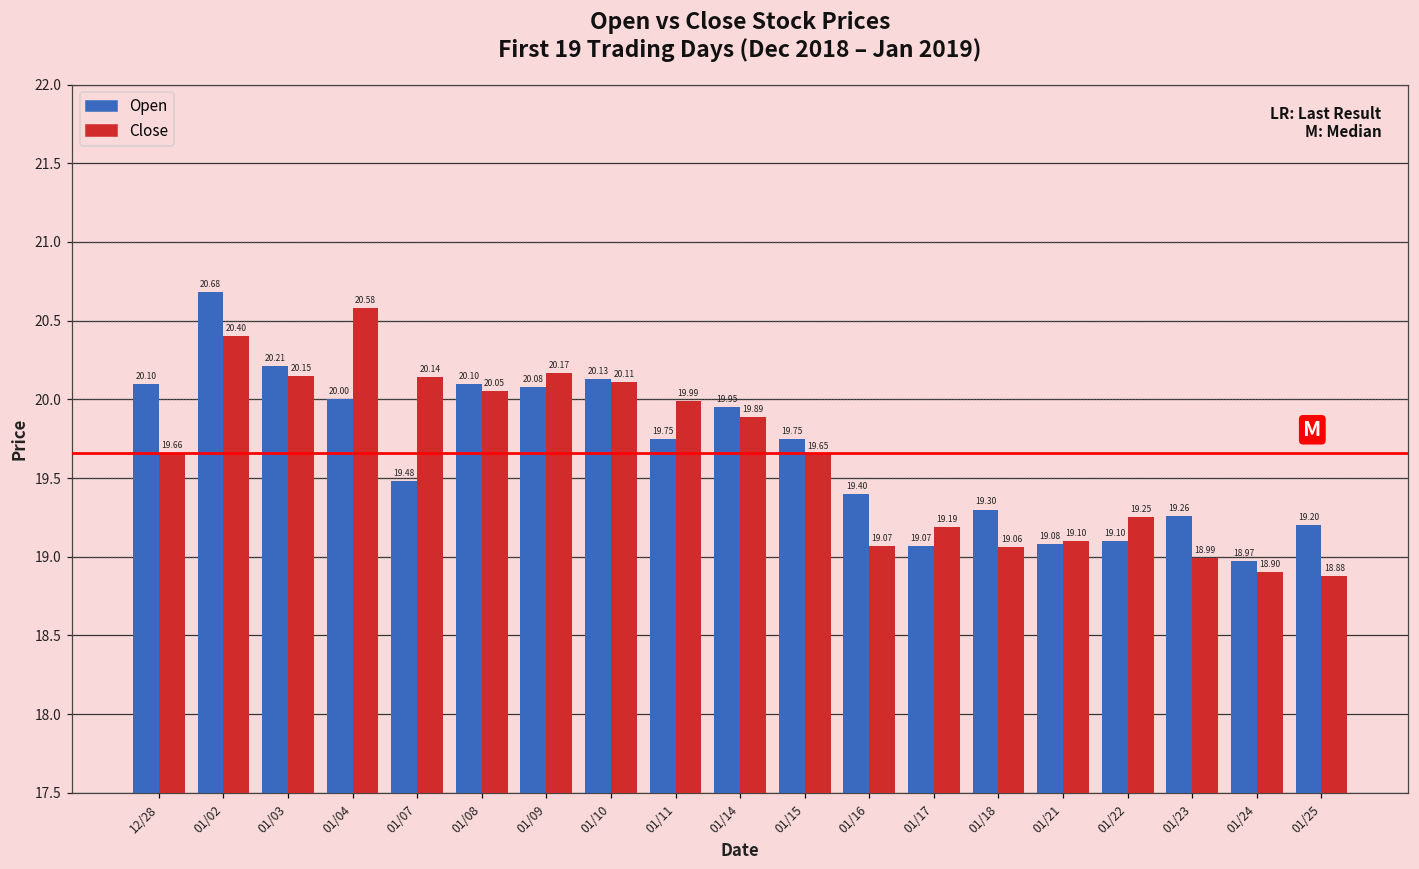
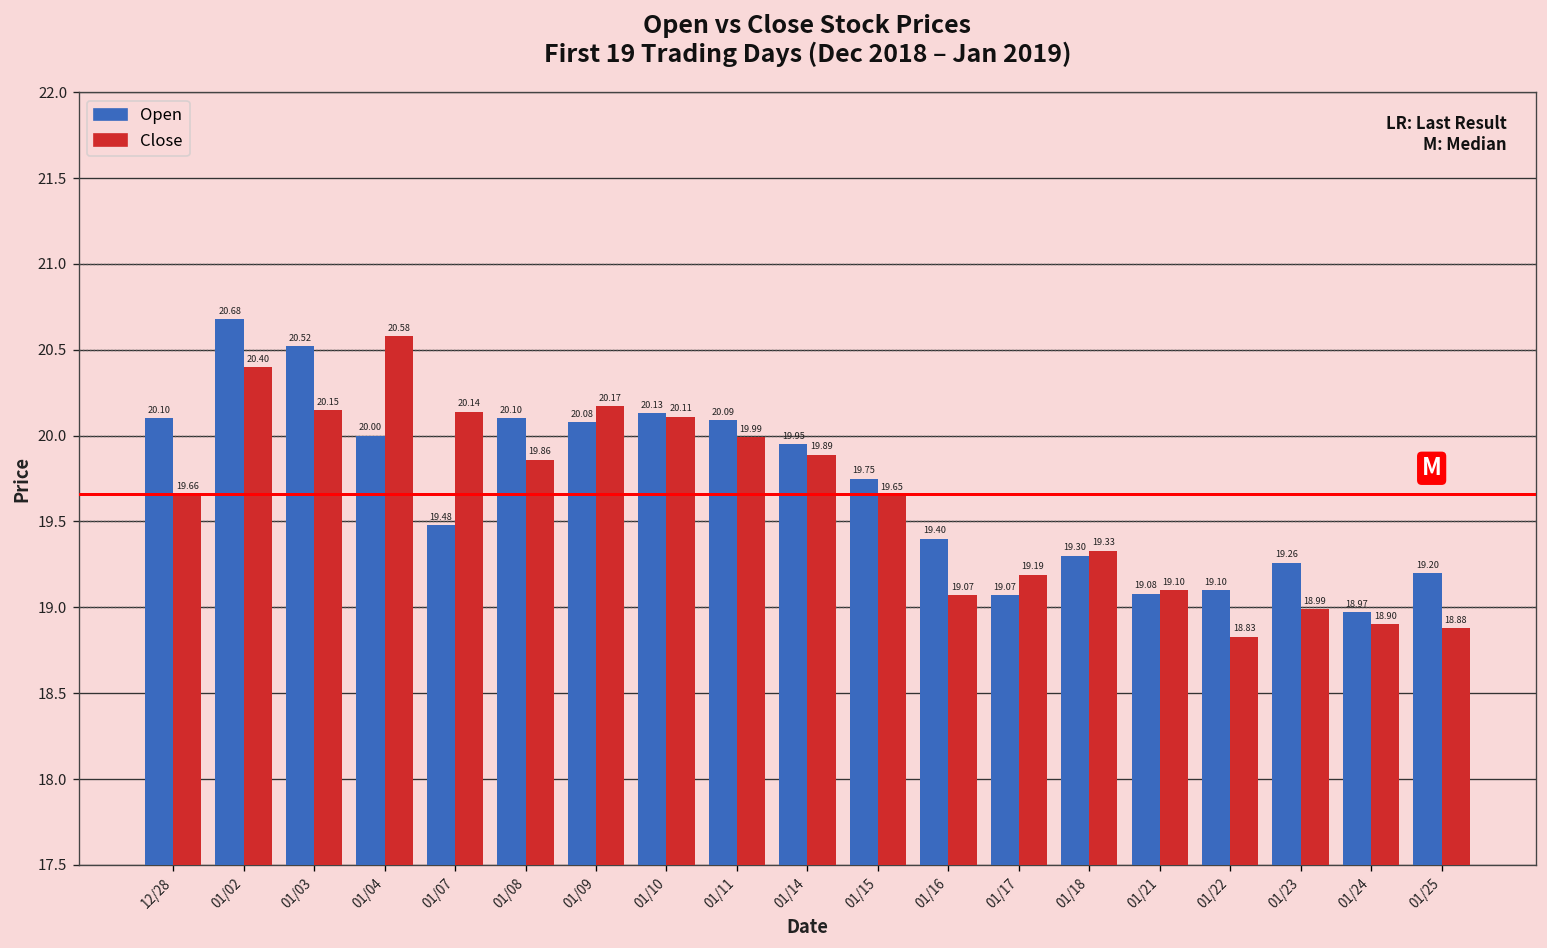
  {
    "Open": {
      "12/28": 20.10,
      "01/02": 20.68,
-     "01/03": 20.21,
+     "01/03": 20.52,
      "01/04": 20.00,
      "01/07": 19.48,
      "01/08": 20.10,
      "01/09": 20.08,
      "01/10": 20.13,
-     "01/11": 19.75,
+     "01/11": 20.09,
      "01/14": 19.95,
      "01/15": 19.75,
      "01/16": 19.40,
      "01/17": 19.07,
      "01/18": 19.30,
      "01/21": 19.08,
      "01/22": 19.10,
      "01/23": 19.26,
      "01/24": 18.97,
      "01/25": 19.20
    },
    "Close": {
      "12/28": 19.66,
      "01/02": 20.40,
      "01/03": 20.15,
      "01/04": 20.58,
      "01/07": 20.14,
-     "01/08": 20.05,
+     "01/08": 19.86,
      "01/09": 20.17,
      "01/10": 20.11,
      "01/11": 19.99,
      "01/14": 19.89,
      "01/15": 19.65,
      "01/16": 19.07,
      "01/17": 19.19,
-     "01/18": 19.06,
+     "01/18": 19.33,
      "01/21": 19.10,
-     "01/22": 19.25,
+     "01/22": 18.83,
      "01/23": 18.99,
      "01/24": 18.90,
      "01/25": 18.88
    }
  }
